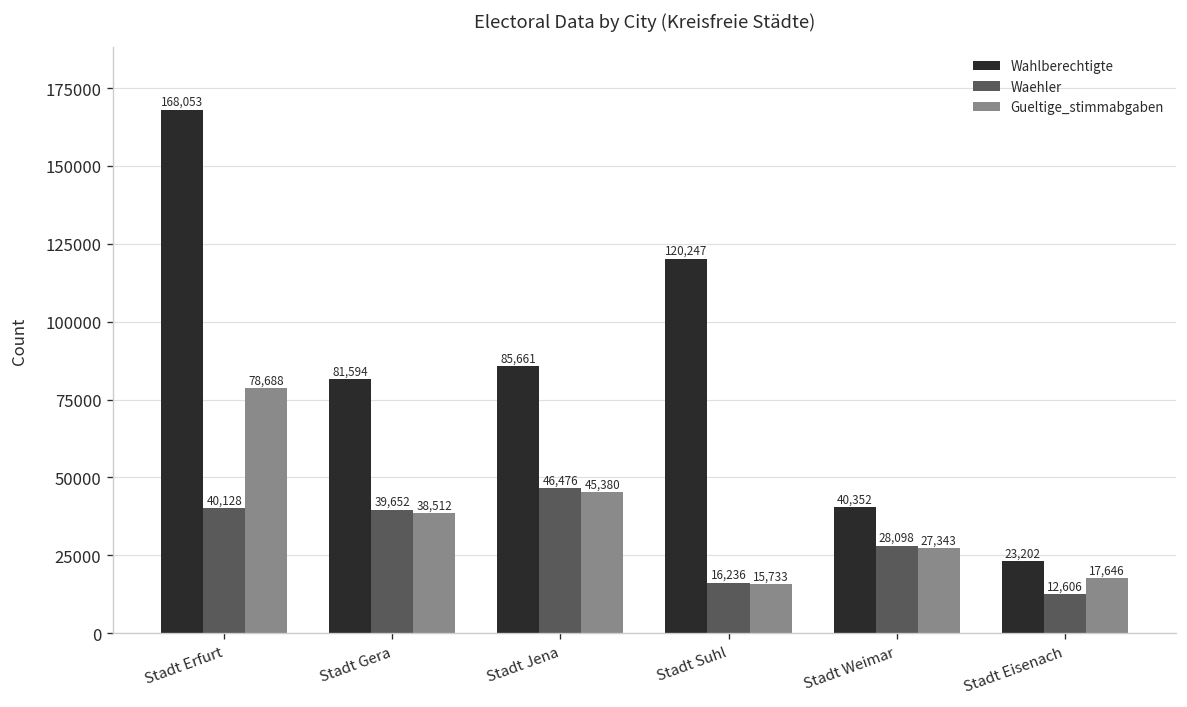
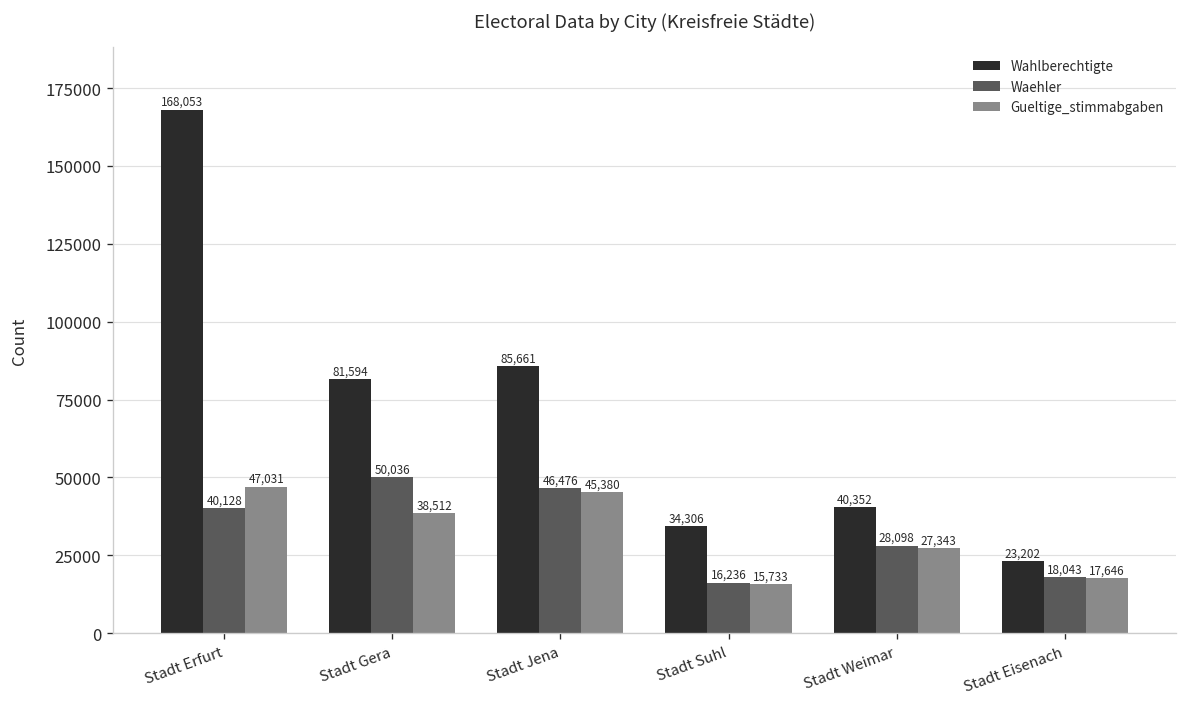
  {
    "Wahlberechtigte": {
      "Stadt Erfurt": "168,053",
      "Stadt Gera": "81,594",
      "Stadt Jena": "85,661",
-     "Stadt Suhl": "120,247",
+     "Stadt Suhl": "34,306",
      "Stadt Weimar": "40,352",
      "Stadt Eisenach": "23,202"
    },
    "Waehler": {
      "Stadt Erfurt": "40,128",
-     "Stadt Gera": "39,652",
+     "Stadt Gera": "50,036",
      "Stadt Jena": "46,476",
      "Stadt Suhl": "16,236",
      "Stadt Weimar": "28,098",
-     "Stadt Eisenach": "12,606"
+     "Stadt Eisenach": "18,043"
    },
    "Gueltige_stimmabgaben": {
-     "Stadt Erfurt": "78,688",
+     "Stadt Erfurt": "47,031",
      "Stadt Gera": "38,512",
      "Stadt Jena": "45,380",
      "Stadt Suhl": "15,733",
      "Stadt Weimar": "27,343",
      "Stadt Eisenach": "17,646"
    }
  }
